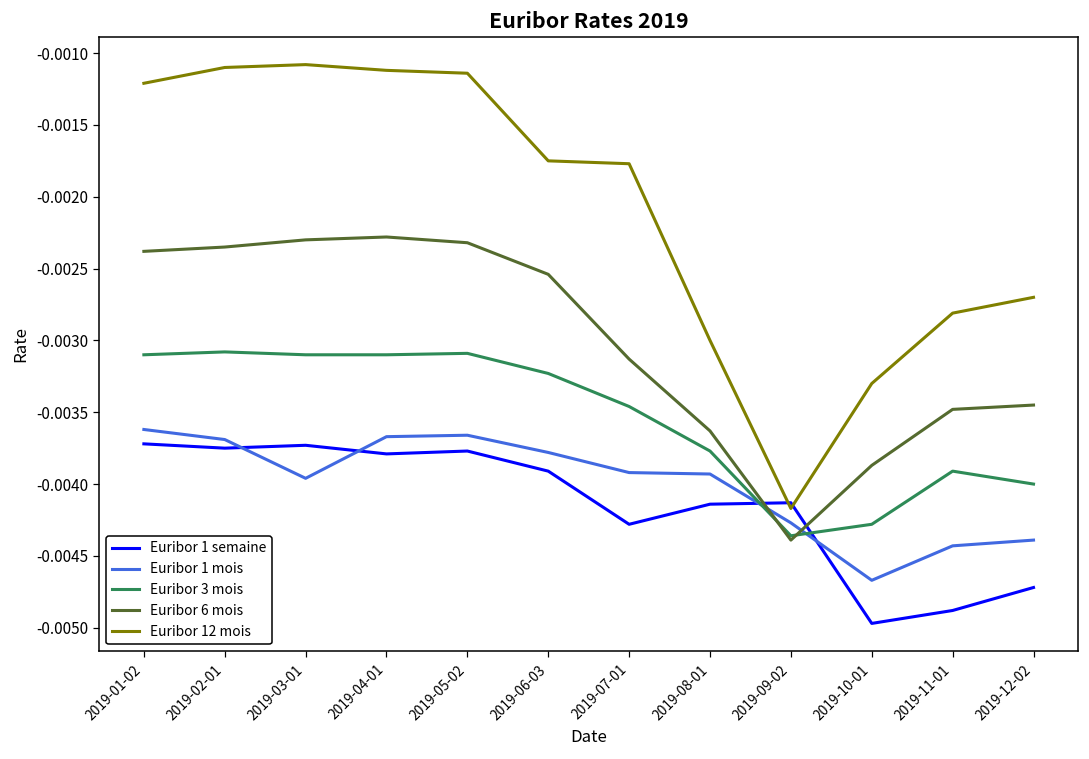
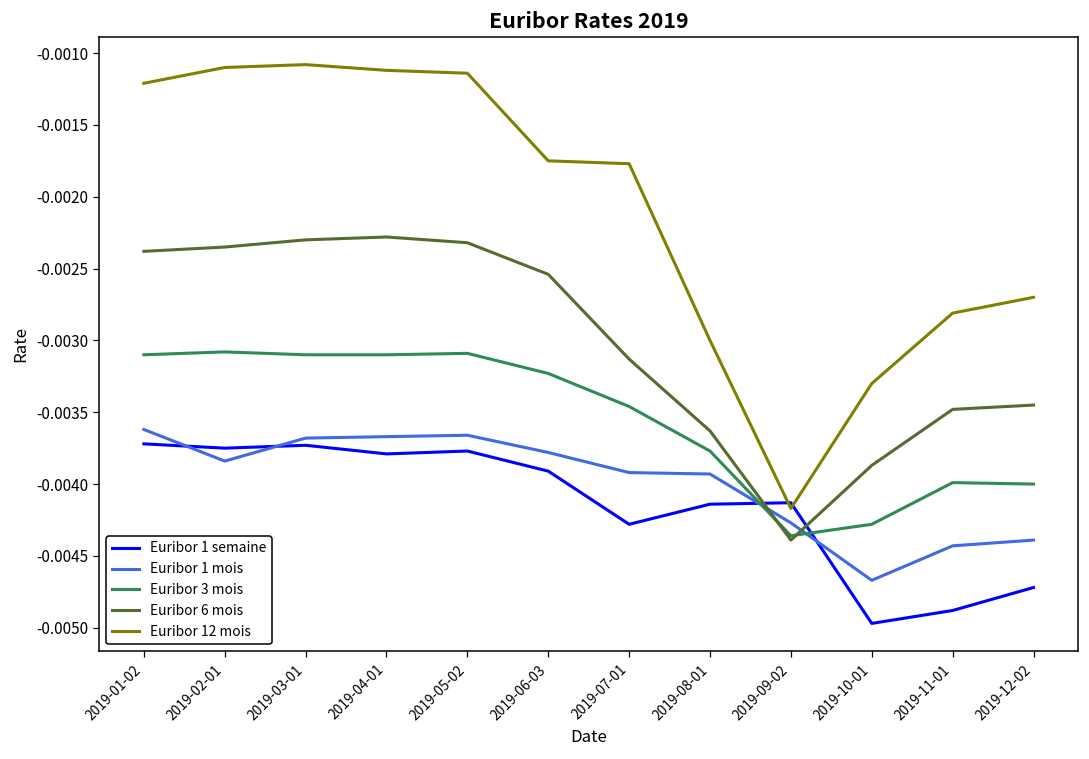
  {
    "Euribor 1 semaine": {
      "2019-01-02": -0.00372,
      "2019-02-01": -0.00375,
      "2019-03-01": -0.00373,
      "2019-04-01": -0.00379,
      "2019-05-02": -0.00377,
      "2019-06-03": -0.00391,
      "2019-07-01": -0.00428,
      "2019-08-01": -0.00414,
      "2019-09-02": -0.00413,
      "2019-10-01": -0.00497,
      "2019-11-01": -0.00488,
      "2019-12-02": -0.00472
    },
    "Euribor 1 mois": {
      "2019-01-02": -0.00362,
-     "2019-02-01": -0.00369,
-     "2019-03-01": -0.00396,
+     "2019-02-01": -0.00384,
+     "2019-03-01": -0.00368,
      "2019-04-01": -0.00367,
      "2019-05-02": -0.00366,
      "2019-06-03": -0.00378,
      "2019-07-01": -0.00392,
      "2019-08-01": -0.00393,
      "2019-09-02": -0.00427,
      "2019-10-01": -0.00467,
      "2019-11-01": -0.00443,
      "2019-12-02": -0.00439
    },
    "Euribor 3 mois": {
      "2019-01-02": -0.00310,
      "2019-02-01": -0.00308,
      "2019-03-01": -0.00310,
      "2019-04-01": -0.00310,
      "2019-05-02": -0.00309,
      "2019-06-03": -0.00323,
      "2019-07-01": -0.00346,
      "2019-08-01": -0.00377,
      "2019-09-02": -0.00436,
      "2019-10-01": -0.00428,
-     "2019-11-01": -0.00391,
+     "2019-11-01": -0.00399,
      "2019-12-02": -0.00400
    },
    "Euribor 6 mois": {
      "2019-01-02": -0.00238,
      "2019-02-01": -0.00235,
      "2019-03-01": -0.00230,
      "2019-04-01": -0.00228,
      "2019-05-02": -0.00232,
      "2019-06-03": -0.00254,
      "2019-07-01": -0.00313,
      "2019-08-01": -0.00363,
      "2019-09-02": -0.00439,
      "2019-10-01": -0.00387,
      "2019-11-01": -0.00348,
      "2019-12-02": -0.00345
    },
    "Euribor 12 mois": {
      "2019-01-02": -0.00121,
      "2019-02-01": -0.00110,
      "2019-03-01": -0.00108,
      "2019-04-01": -0.00112,
      "2019-05-02": -0.00114,
      "2019-06-03": -0.00175,
      "2019-07-01": -0.00177,
      "2019-08-01": -0.00300,
      "2019-09-02": -0.00417,
      "2019-10-01": -0.00330,
      "2019-11-01": -0.00281,
      "2019-12-02": -0.00270
    }
  }
